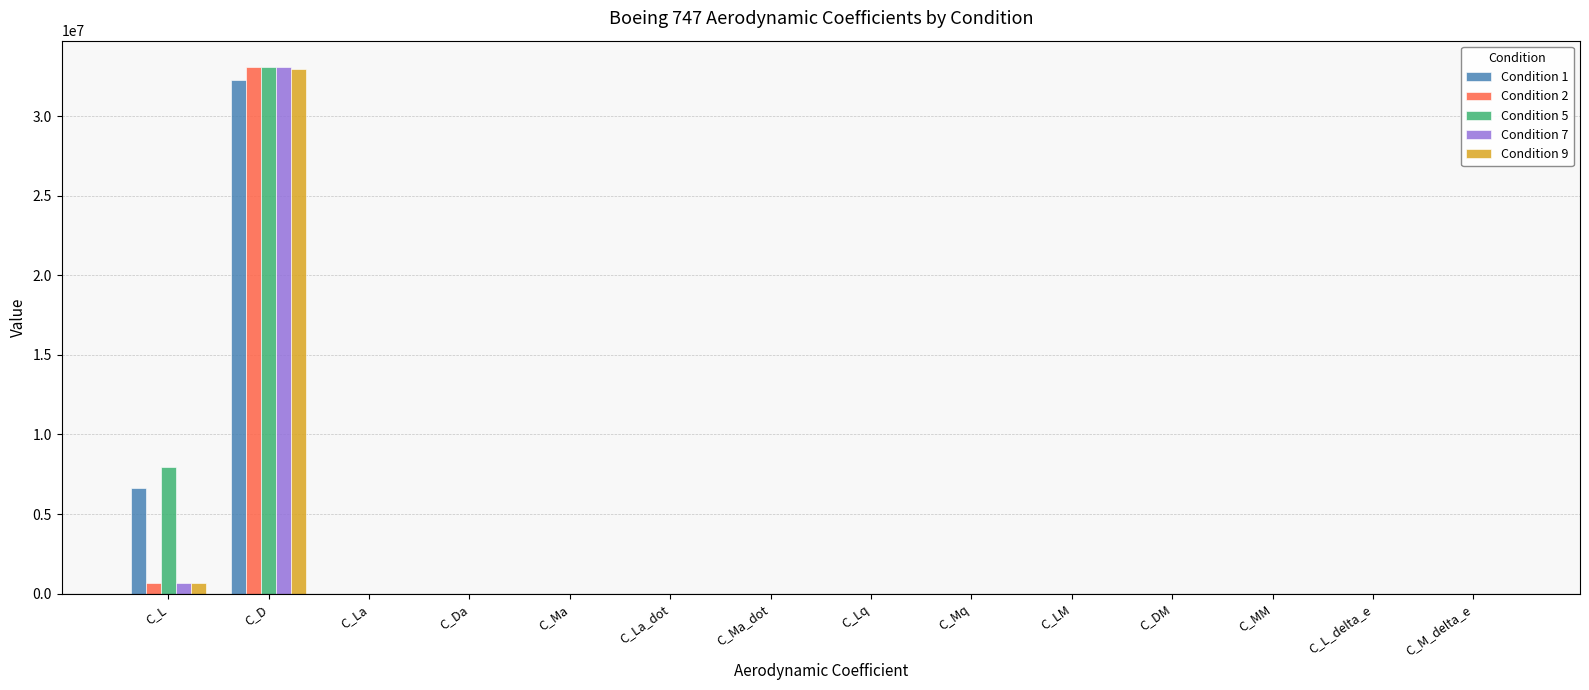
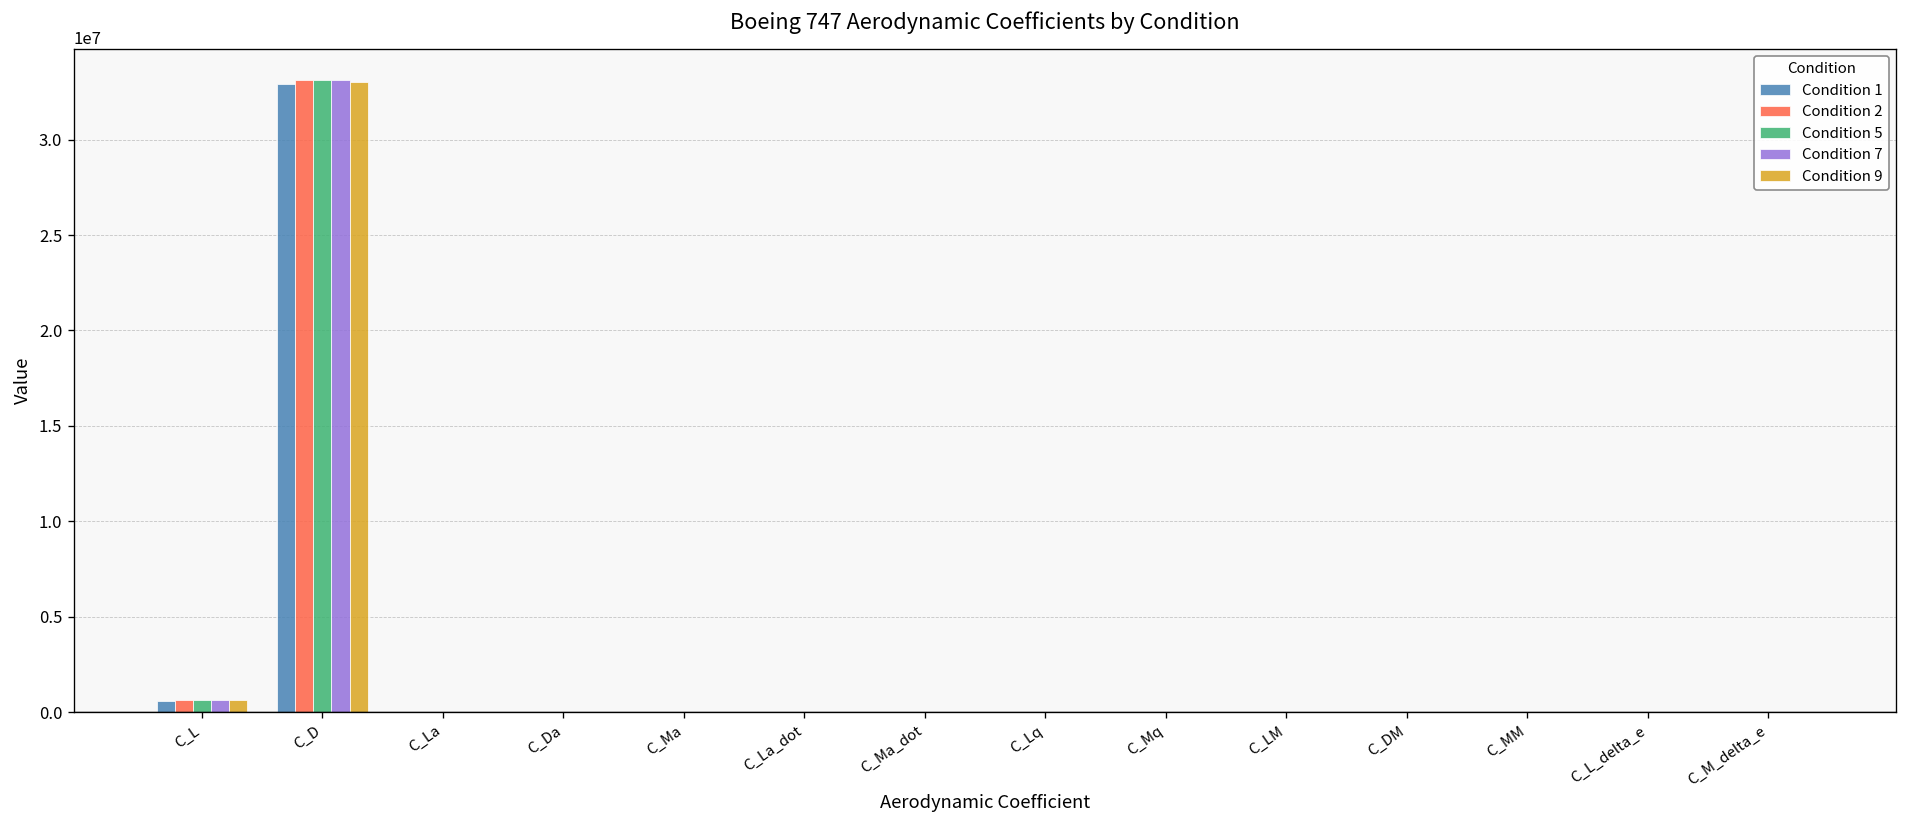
  {
    "Condition 1": {
-     "C_L": 6600000,
-     "C_D": 32300000,
+     "C_L": 600000,
+     "C_D": 32900000,
      "C_MM": 0,
      "C_L_delta_e": 0,
      "C_M_delta_e": 0
    },
    "Condition 2": {
      "C_L": 600000,
      "C_D": 33100000,
      "C_L_delta_e": 0
    },
    "Condition 5": {
-     "C_L": 8000000,
+     "C_L": 600000,
      "C_D": 33100000
    },
    "Condition 7": {
      "C_L": 600000,
      "C_D": 33100000
    },
    "Condition 9": {
      "C_L": 600000,
      "C_D": 33000000
    }
  }
